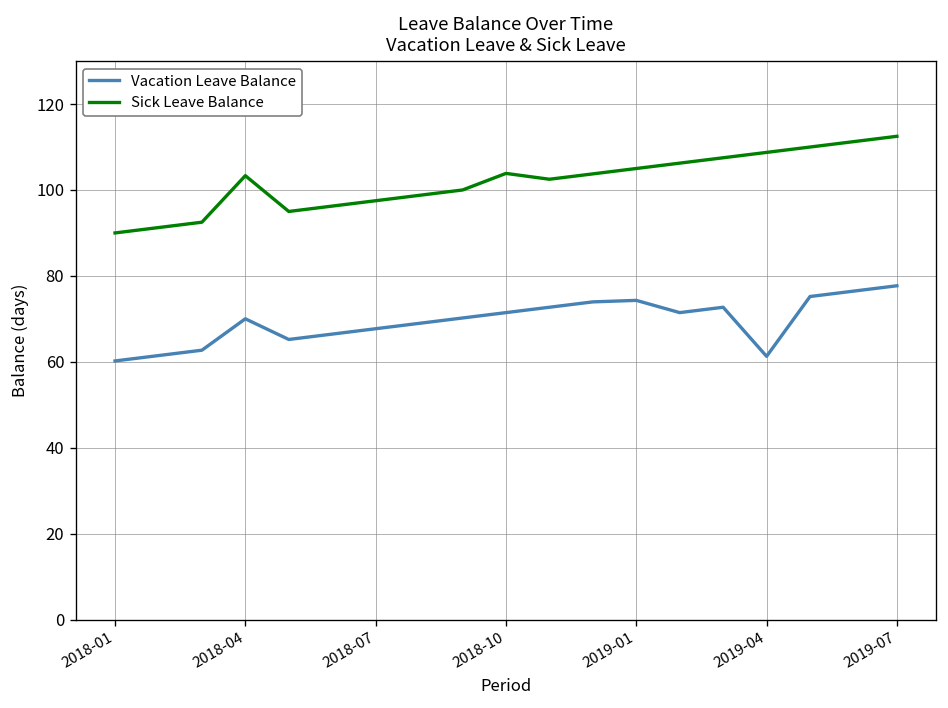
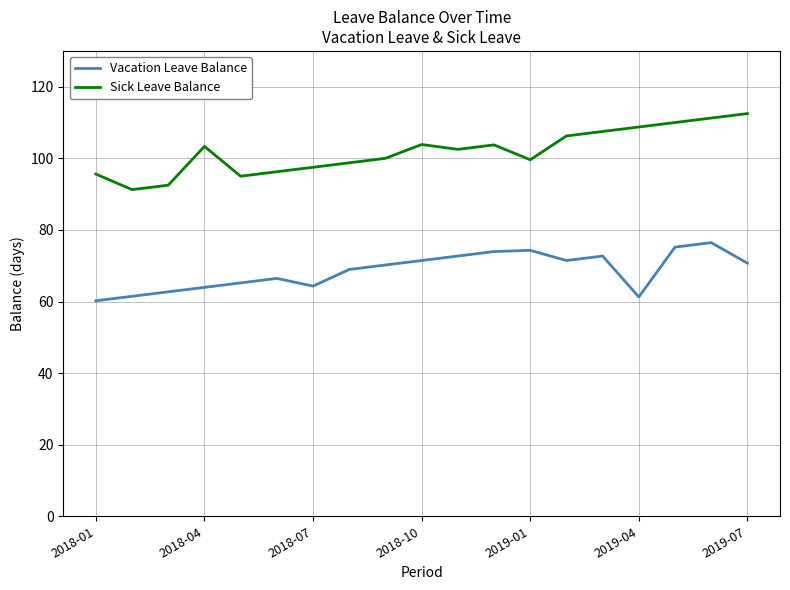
  {
    "Vacation Leave Balance": {
      "2018-01": 60,
-     "2018-04": 70,
-     "2018-07": 68,
+     "2018-04": 64,
+     "2018-07": 64,
      "2018-10": 71,
      "2019-01": 74,
      "2019-04": 61,
-     "2019-07": 78
+     "2019-07": 71
    },
    "Sick Leave Balance": {
-     "2018-01": 90,
+     "2018-01": 96,
      "2018-04": 103,
      "2018-07": 98,
      "2018-10": 104,
-     "2019-01": 105,
+     "2019-01": 100,
      "2019-04": 109,
      "2019-07": 113
    }
  }
